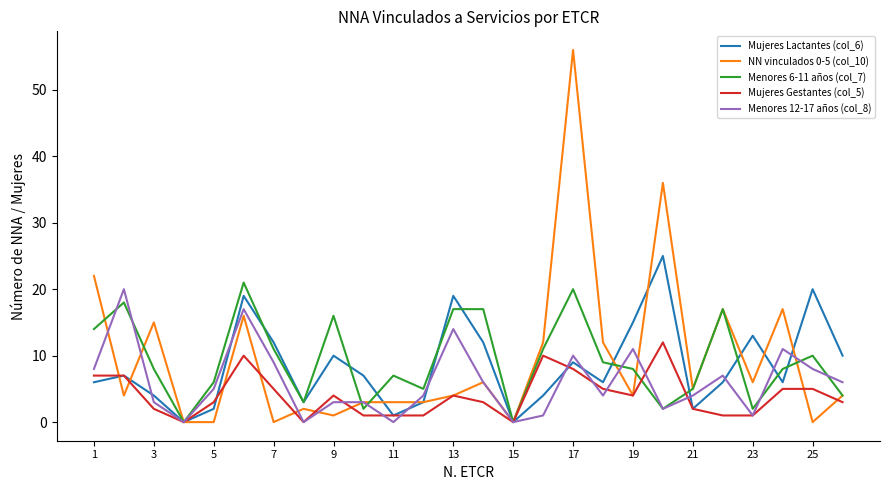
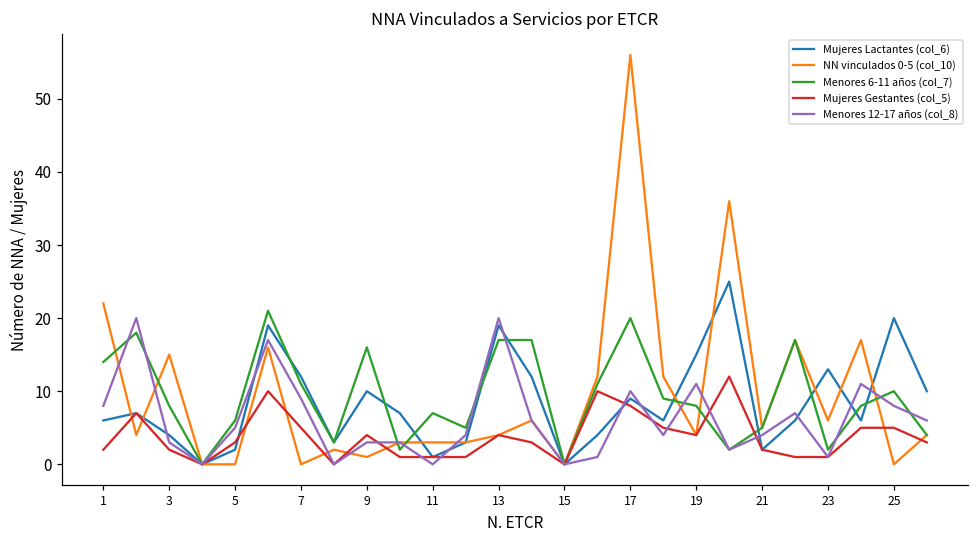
  {
    "Mujeres Lactantes (col_6)": {
      "1": 6,
      "3": 4,
      "5": 2,
      "7": 12,
      "9": 10,
      "13": 19,
      "17": 9,
      "19": 15,
      "23": 13,
      "25": 20
    },
    "NN vinculados 0-5 (col_10)": {
      "1": 22,
      "3": 15,
      "5": 0,
      "7": 0,
      "9": 1,
      "11": 3,
      "17": 56,
      "23": 6,
      "25": 0
    },
    "Menores 6-11 años (col_7)": {
      "1": 14,
      "3": 8,
      "5": 6,
      "7": 11,
      "9": 16,
      "11": 7,
      "13": 17,
      "17": 20,
      "19": 8,
      "23": 2,
      "25": 10
    },
    "Mujeres Gestantes (col_5)": {
-     "1": 7,
+     "1": 2,
      "3": 2,
      "5": 3,
      "7": 5,
      "9": 4,
      "17": 8,
      "25": 5
    },
    "Menores 12-17 años (col_8)": {
      "1": 8,
      "3": 3,
      "5": 5,
      "7": 9,
      "9": 3,
      "11": 0,
-     "13": 14,
+     "13": 20,
      "17": 10,
      "19": 11,
      "21": 4,
      "25": 8
    }
  }
